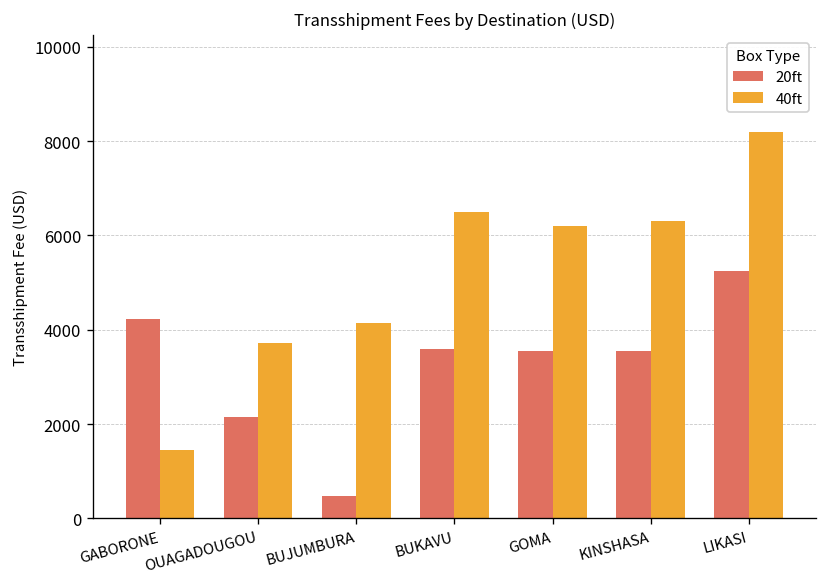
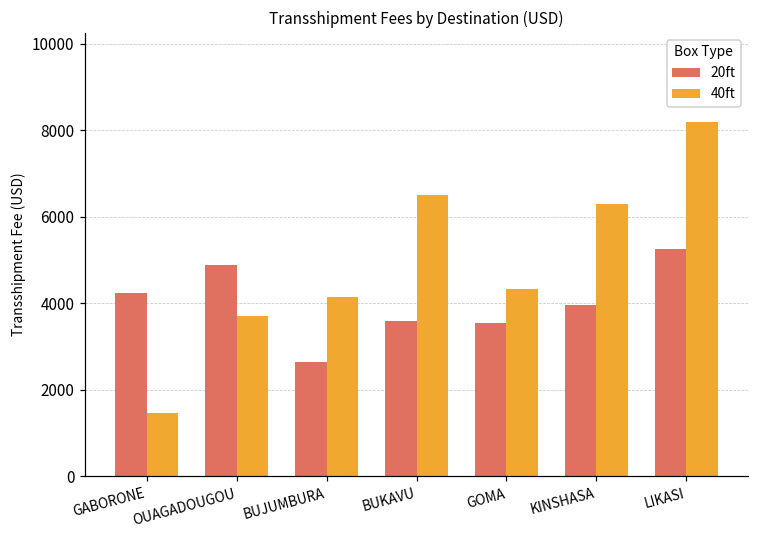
  {
    "20ft": {
      "GABORONE": 4200,
-     "OUAGADOUGOU": 2200,
-     "BUJUMBURA": 500,
+     "OUAGADOUGOU": 4900,
+     "BUJUMBURA": 2700,
      "BUKAVU": 3600,
      "GOMA": 3600,
-     "KINSHASA": 3600,
+     "KINSHASA": 4000,
      "LIKASI": 5200
    },
    "40ft": {
      "GABORONE": 1500,
      "OUAGADOUGOU": 3700,
      "BUJUMBURA": 4100,
      "BUKAVU": 6500,
-     "GOMA": 6200,
+     "GOMA": 4300,
      "KINSHASA": 6300,
      "LIKASI": 8200
    }
  }
